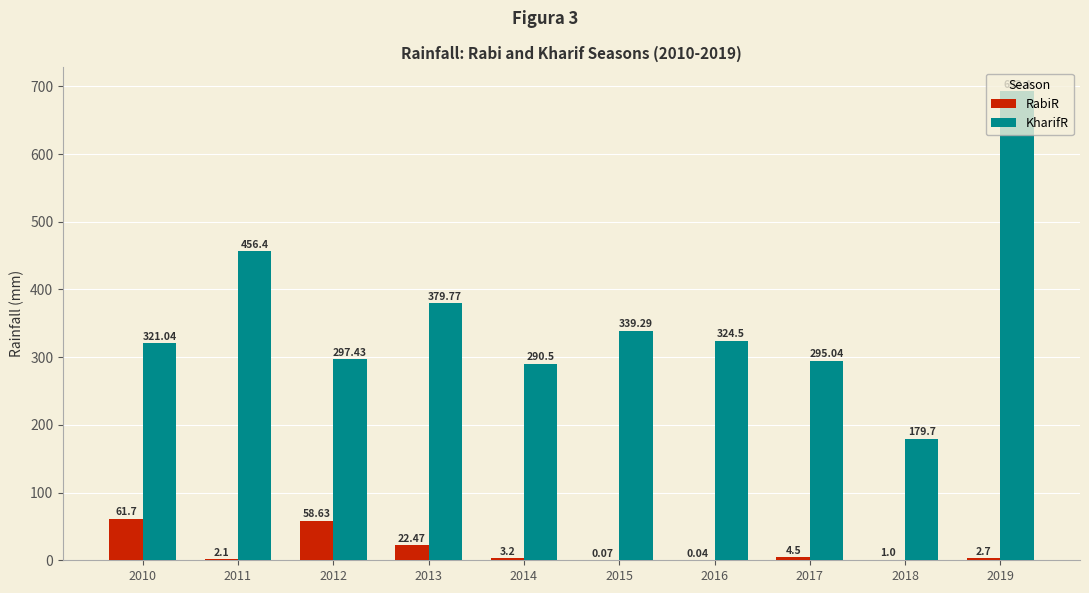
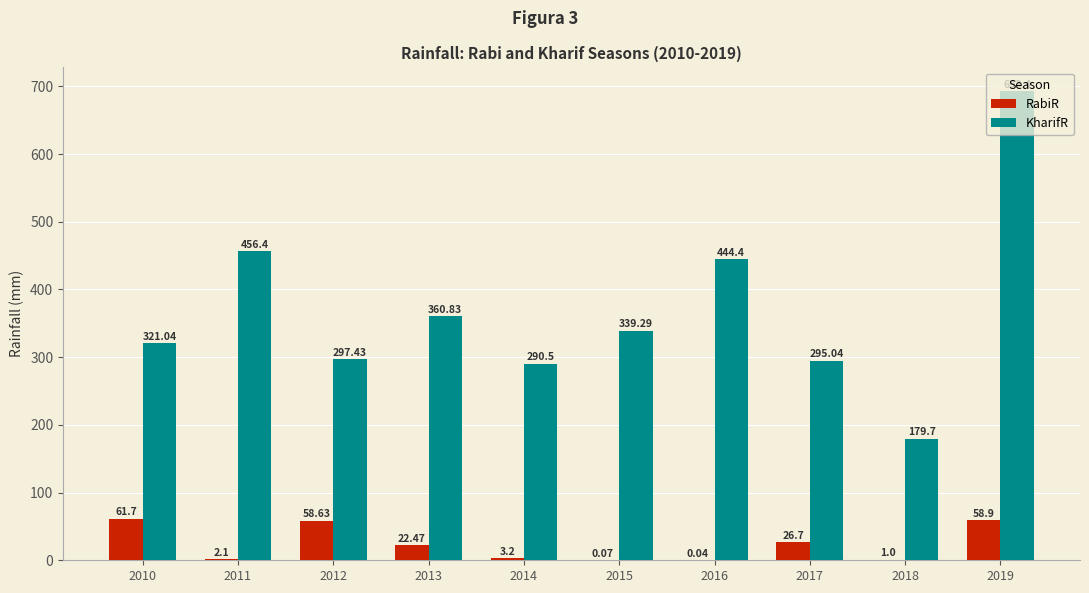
  {
    "RabiR": {
      "2010": 61.7,
      "2011": 2.1,
      "2012": 58.63,
      "2013": 22.47,
      "2014": 3.2,
      "2015": 0.07,
      "2016": 0.04,
-     "2017": 4.5,
+     "2017": 26.7,
      "2018": 1.0,
-     "2019": 2.7
+     "2019": 58.9
    },
    "KharifR": {
      "2010": 321.04,
      "2011": 456.4,
      "2012": 297.43,
-     "2013": 379.77,
+     "2013": 360.83,
      "2014": 290.5,
      "2015": 339.29,
-     "2016": 324.5,
+     "2016": 444.4,
      "2017": 295.04,
      "2018": 179.7
    }
  }
